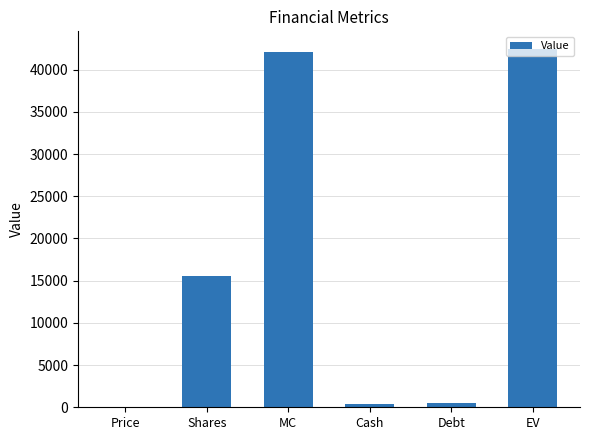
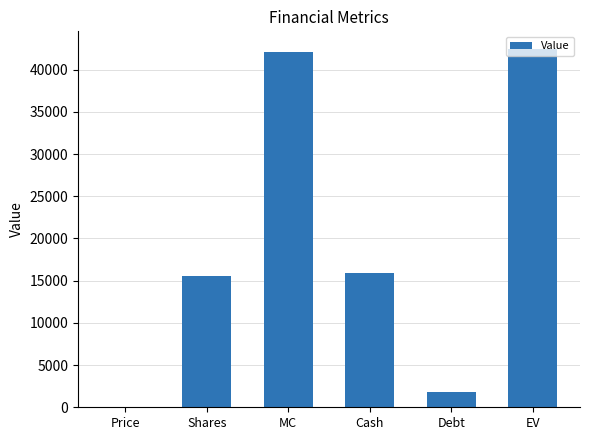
  {
    "Shares": 16000,
    "MC": 42000,
-   "Cash": 0,
-   "Debt": 1000
+   "Cash": 16000,
+   "Debt": 2000
  }
